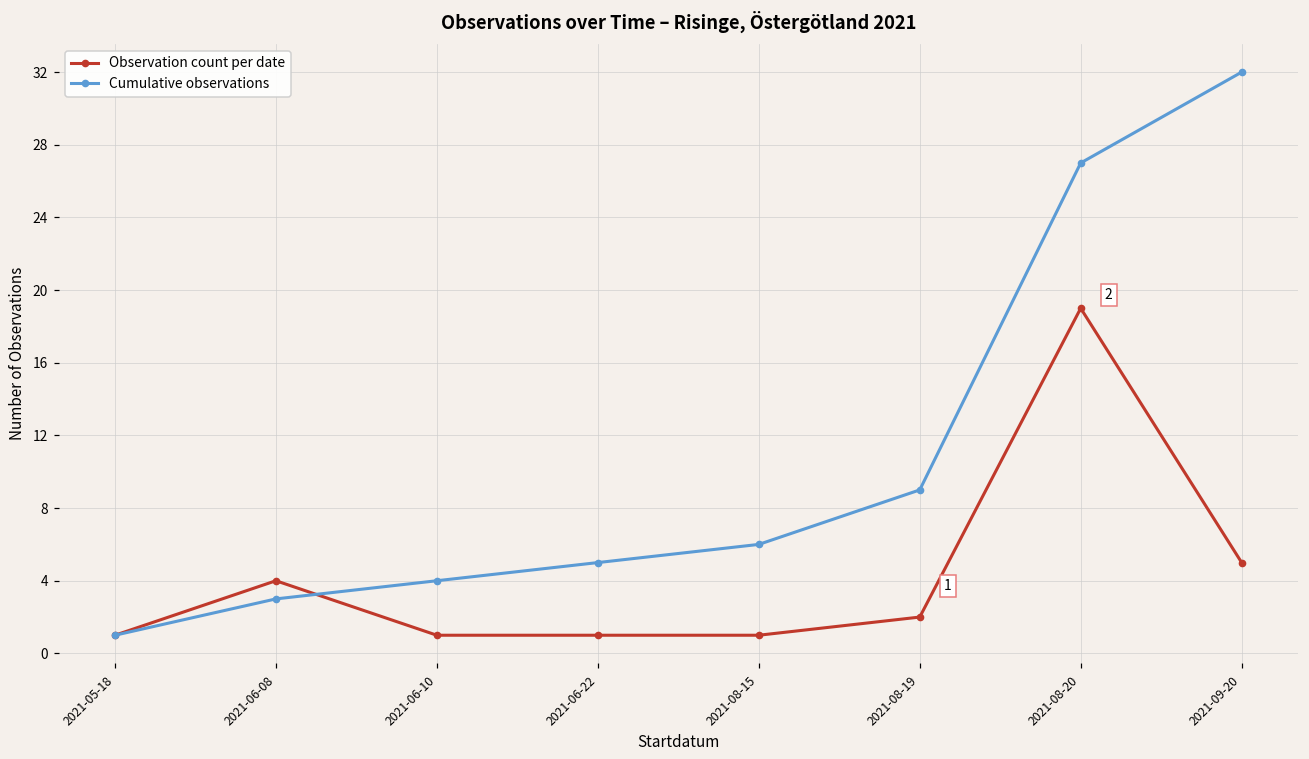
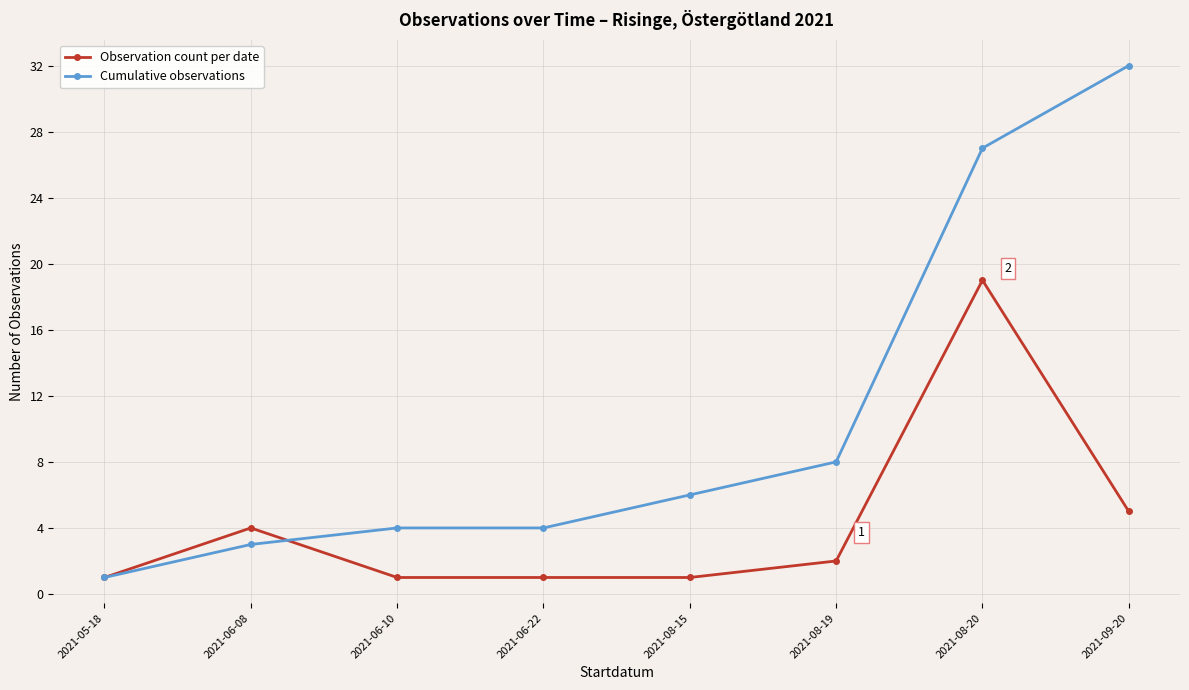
  {
    "Observation count per date": {
      "2021-06-08": 4,
      "2021-06-10": 1,
      "2021-06-22": 1,
      "2021-08-15": 1,
      "2021-08-19": 2,
      "2021-09-20": 5
    },
    "Cumulative observations": {
      "2021-06-08": 3,
      "2021-06-10": 4,
-     "2021-06-22": 5,
+     "2021-06-22": 4,
      "2021-08-15": 6,
-     "2021-08-19": 9,
+     "2021-08-19": 8,
      "2021-08-20": 27,
      "2021-09-20": 32
    }
  }
